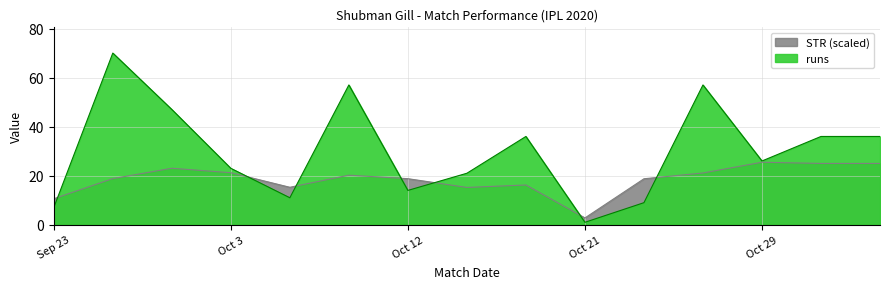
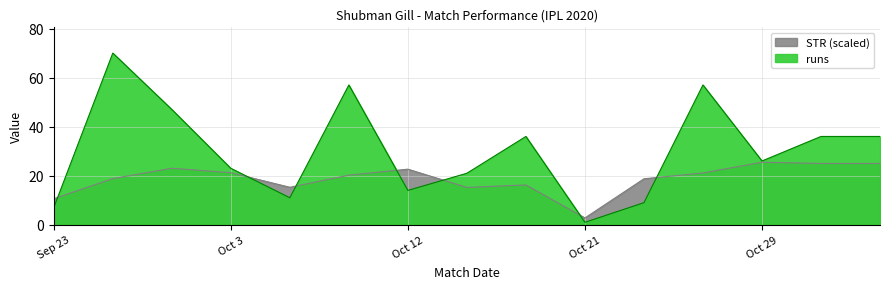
  {
    "STR (scaled)": {
      "Sep 23": 11,
      "Oct 3": 21,
-     "Oct 12": 19,
+     "Oct 12": 23,
      "Oct 21": 3
    },
    "runs": {
      "Sep 23": 7,
      "Oct 3": 23,
      "Oct 12": 14,
      "Oct 21": 1
    }
  }
